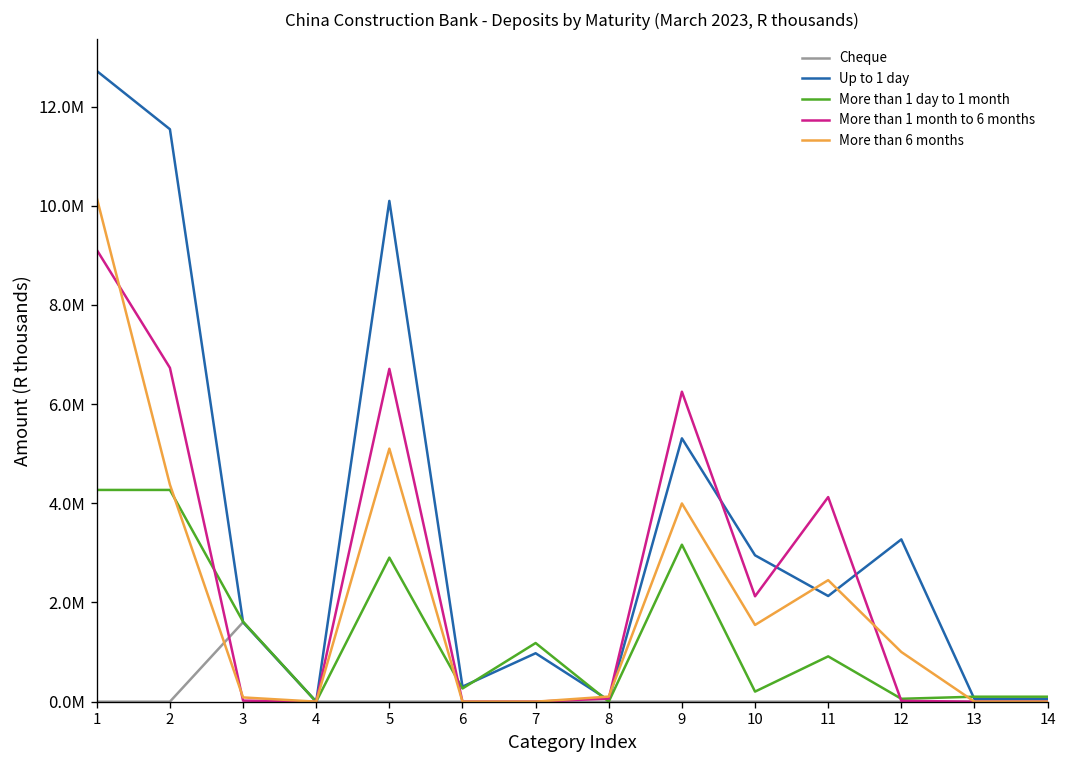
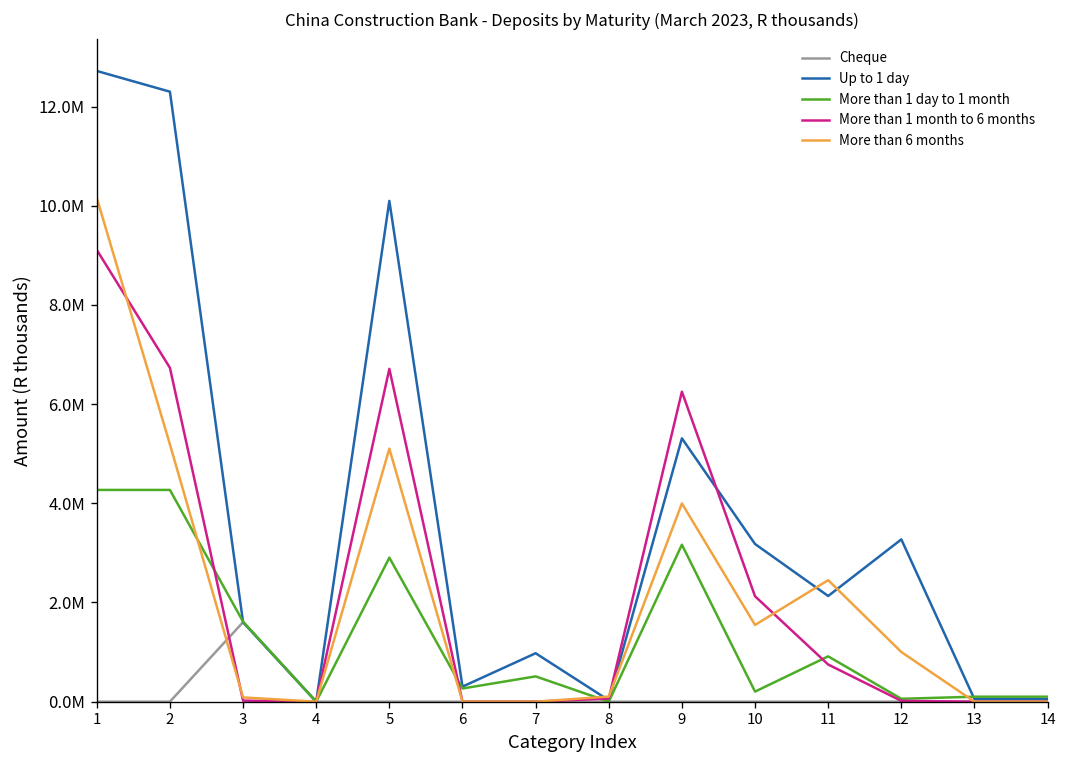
  {
    "Cheque": {
      "1": 0,
      "2": 0,
      "5": 0,
      "9": 0,
      "10": 0,
      "11": 0
    },
    "Up to 1 day": {
      "1": 12700000,
-     "2": 11500000,
+     "2": 12300000,
      "5": 10100000,
      "7": 1000000,
      "9": 5300000,
-     "10": 3000000,
+     "10": 3200000,
      "11": 2100000,
      "12": 3300000
    },
    "More than 1 day to 1 month": {
      "1": 4300000,
      "2": 4300000,
      "5": 2900000,
-     "7": 1200000,
+     "7": 500000,
      "9": 3200000,
      "10": 200000,
      "11": 900000
    },
    "More than 1 month to 6 months": {
      "1": 9100000,
      "2": 6700000,
      "3": 0,
      "5": 6700000,
      "9": 6200000,
      "10": 2100000,
-     "11": 4100000
+     "11": 700000
    },
    "More than 6 months": {
      "1": 10200000,
-     "2": 4400000,
+     "2": 5200000,
      "3": 100000,
      "5": 5100000,
      "9": 4000000,
      "10": 1500000,
      "11": 2500000,
      "12": 1000000
    }
  }
